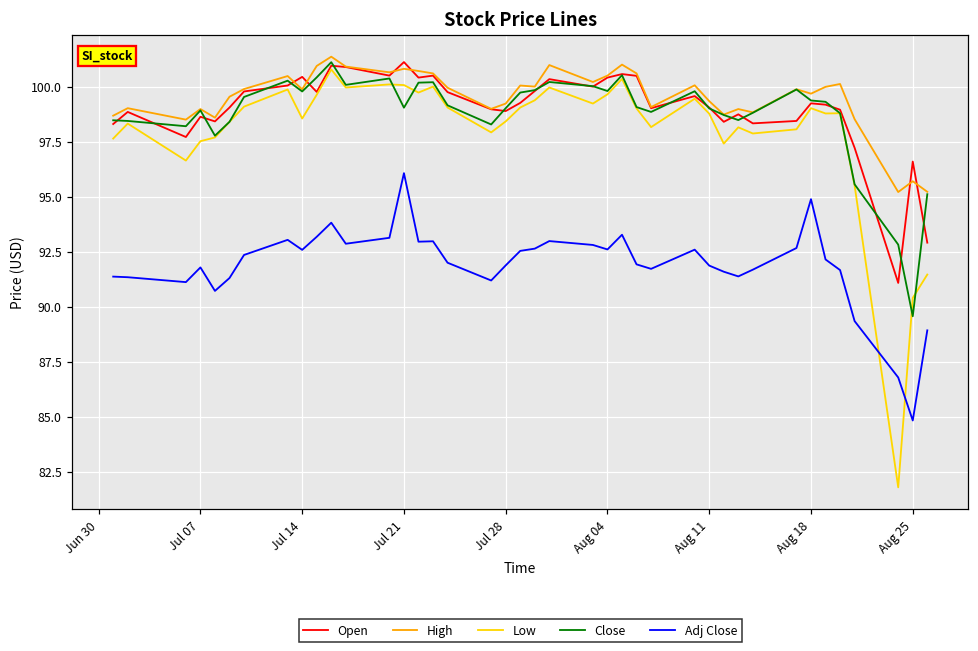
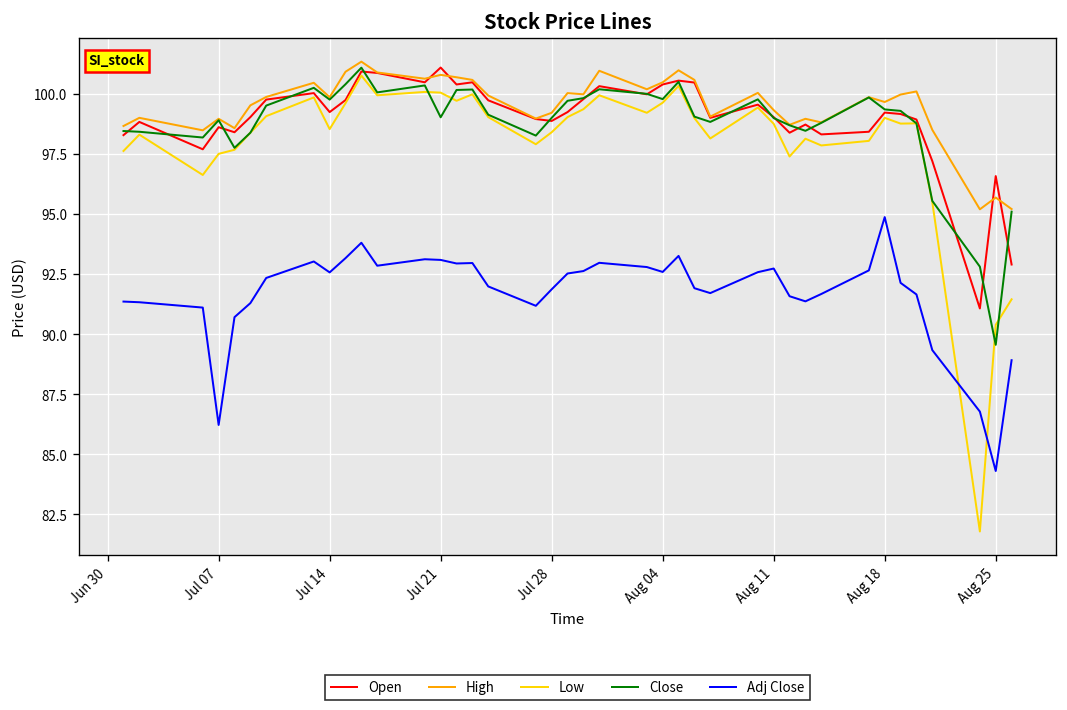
  {
    "Open": {
      "Jul 07": 98.6,
-     "Jul 14": 100.4,
+     "Jul 14": 99.3,
      "Jul 21": 101.1,
      "Jul 28": 98.9,
      "Aug 18": 99.2,
      "Aug 25": 96.6
    },
    "Close": {
      "Jul 21": 99.0,
      "Jul 28": 99.0,
      "Aug 04": 99.8,
      "Aug 18": 99.4,
      "Aug 25": 89.6
    },
    "Adj Close": {
-     "Jul 07": 91.8,
+     "Jul 07": 86.2,
      "Jul 14": 92.6,
-     "Jul 21": 96.1,
+     "Jul 21": 93.1,
      "Jul 28": 91.9,
      "Aug 04": 92.6,
-     "Aug 11": 91.9,
+     "Aug 11": 92.7,
      "Aug 18": 94.9,
-     "Aug 25": 84.8
+     "Aug 25": 84.3
    }
  }
